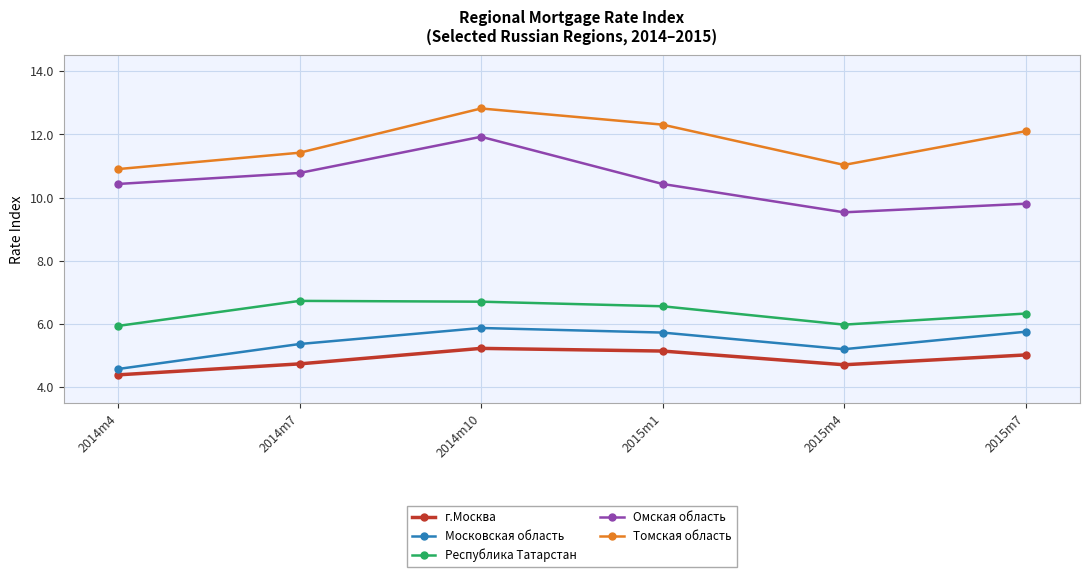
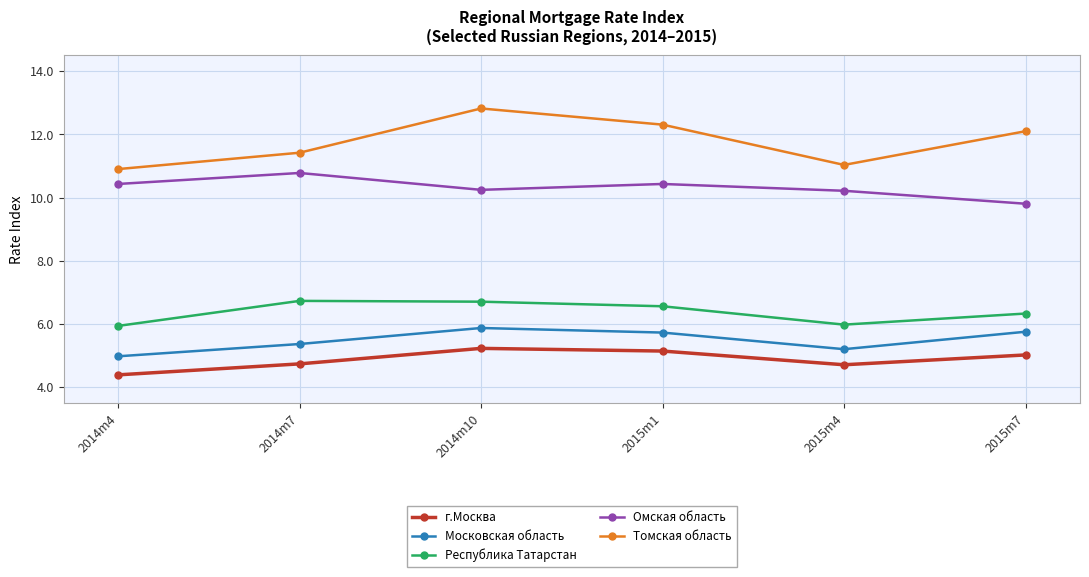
  {
    "г.Москва": {
      "2014m4": 4.4,
      "2014m7": 4.7,
      "2014m10": 5.2,
      "2015m1": 5.1,
      "2015m4": 4.7,
      "2015m7": 5.0
    },
    "Московская область": {
-     "2014m4": 4.6,
+     "2014m4": 5.0,
      "2014m7": 5.4,
      "2014m10": 5.9,
      "2015m1": 5.7,
      "2015m4": 5.2,
      "2015m7": 5.8
    },
    "Республика Татарстан": {
      "2014m4": 5.9,
      "2014m7": 6.7,
      "2014m10": 6.7,
      "2015m1": 6.6,
      "2015m4": 6.0,
      "2015m7": 6.3
    },
    "Омская область": {
      "2014m4": 10.4,
      "2014m7": 10.8,
-     "2014m10": 11.9,
+     "2014m10": 10.2,
      "2015m1": 10.4,
-     "2015m4": 9.5,
+     "2015m4": 10.2,
      "2015m7": 9.8
    },
    "Томская область": {
      "2014m4": 10.9,
      "2014m7": 11.4,
      "2014m10": 12.8,
      "2015m1": 12.3,
      "2015m4": 11.0,
      "2015m7": 12.1
    }
  }
